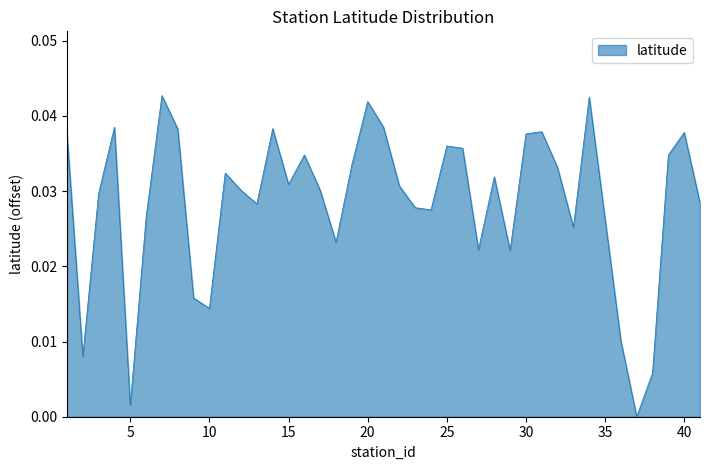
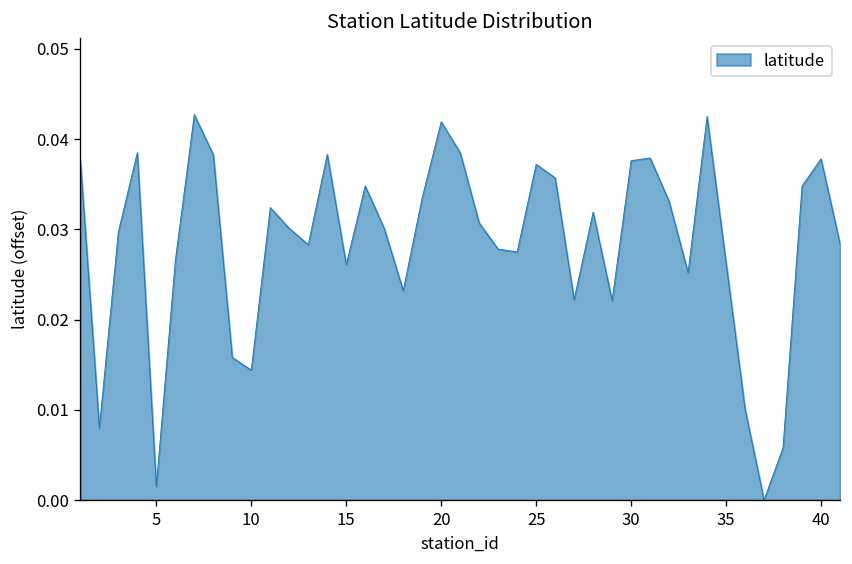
  {
    "5": 0.002,
    "10": 0.014,
-   "15": 0.031,
+   "15": 0.026,
    "20": 0.042,
-   "25": 0.036,
+   "25": 0.037,
    "30": 0.038,
    "40": 0.038
  }
